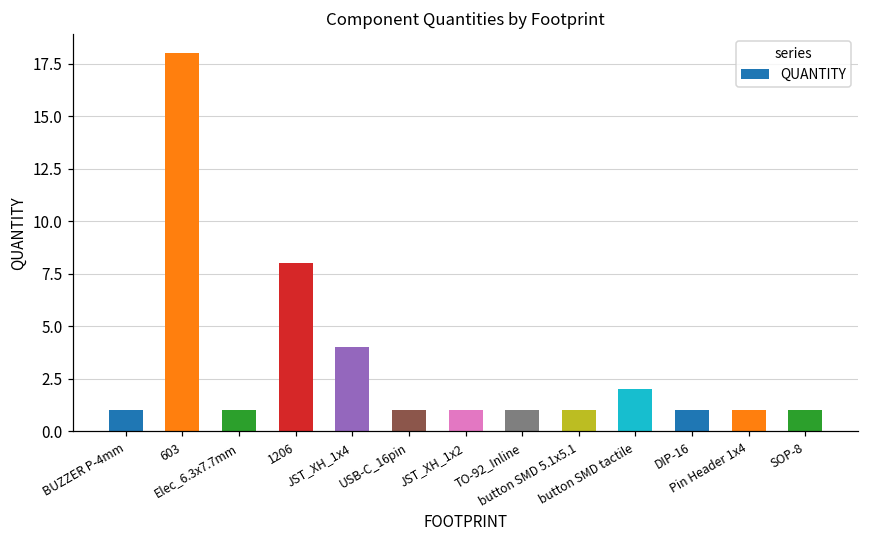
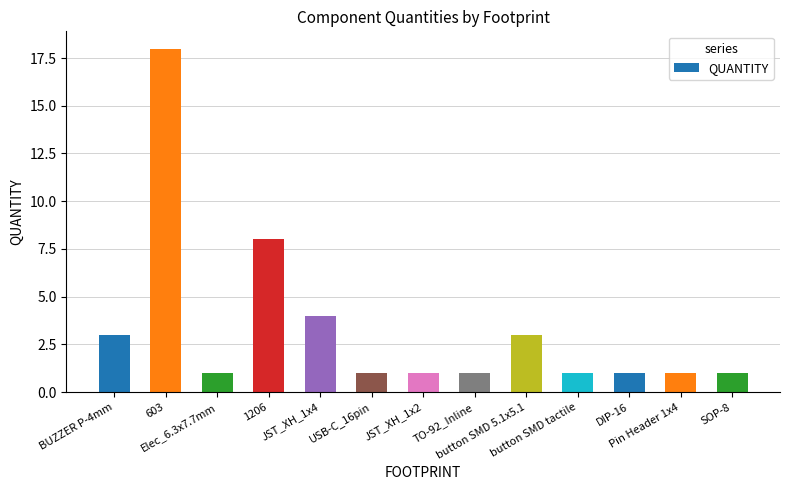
  {
-   "BUZZER P-4mm": 1,
+   "BUZZER P-4mm": 3,
    "603": 18,
    "Elec_6.3x7.7mm": 1,
    "1206": 8,
    "JST_XH_1x4": 4,
    "USB-C_16pin": 1,
    "JST_XH_1x2": 1,
    "TO-92_Inline": 1,
-   "button SMD 5.1x5.1": 1,
-   "button SMD tactile": 2,
+   "button SMD 5.1x5.1": 3,
+   "button SMD tactile": 1,
    "DIP-16": 1,
    "Pin Header 1x4": 1,
    "SOP-8": 1
  }
